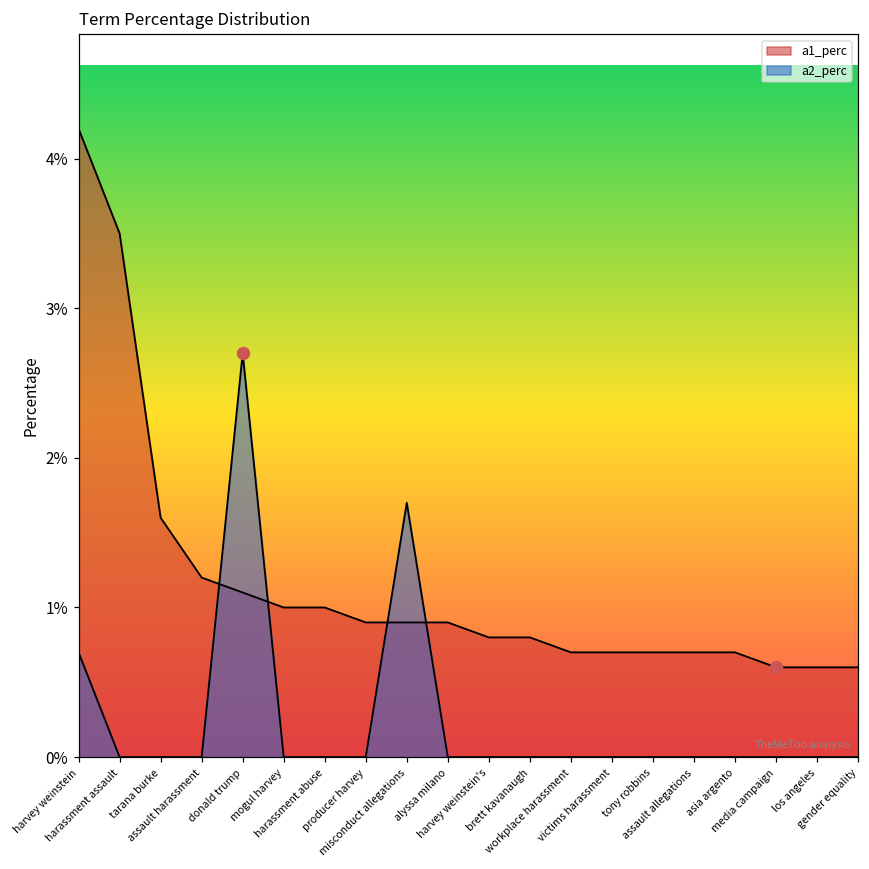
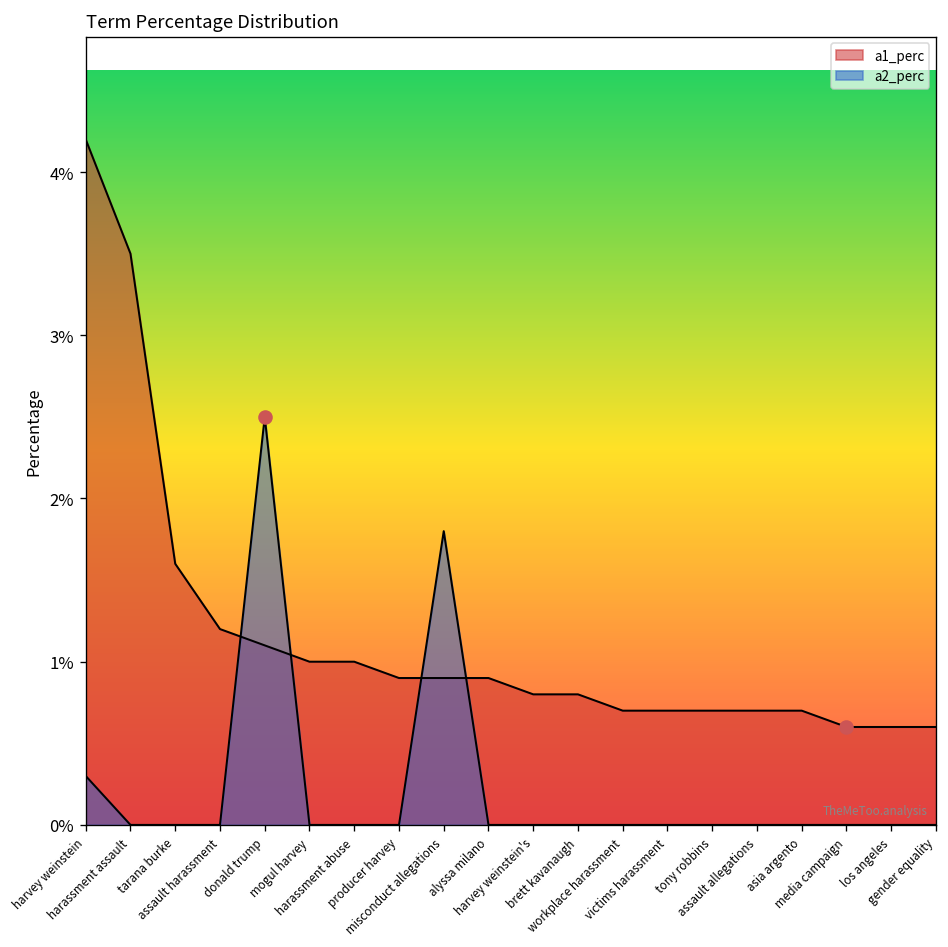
  {
    "a2_perc": {
-     "harvey weinstein": "0.70%",
+     "harvey weinstein": "0.30%",
      "harassment assault": "0.00%",
      "tarana burke": "0.00%",
      "assault harassment": "0.00%",
-     "donald trump": "2.70%",
+     "donald trump": "2.50%",
      "mogul harvey": "0.00%",
      "harassment abuse": "0.00%",
      "producer harvey": "0.00%",
-     "misconduct allegations": "1.70%",
+     "misconduct allegations": "1.80%",
      "alyssa milano": "0.00%",
      "harvey weinstein's": "0.00%",
      "brett kavanaugh": "0.00%",
      "workplace harassment": "0.00%",
      "victims harassment": "0.00%",
      "tony robbins": "0.00%",
      "assault allegations": "0.00%",
      "asia argento": "0.00%",
      "media campaign": "0.00%",
      "los angeles": "0.00%",
      "gender equality": "0.00%"
    }
  }
